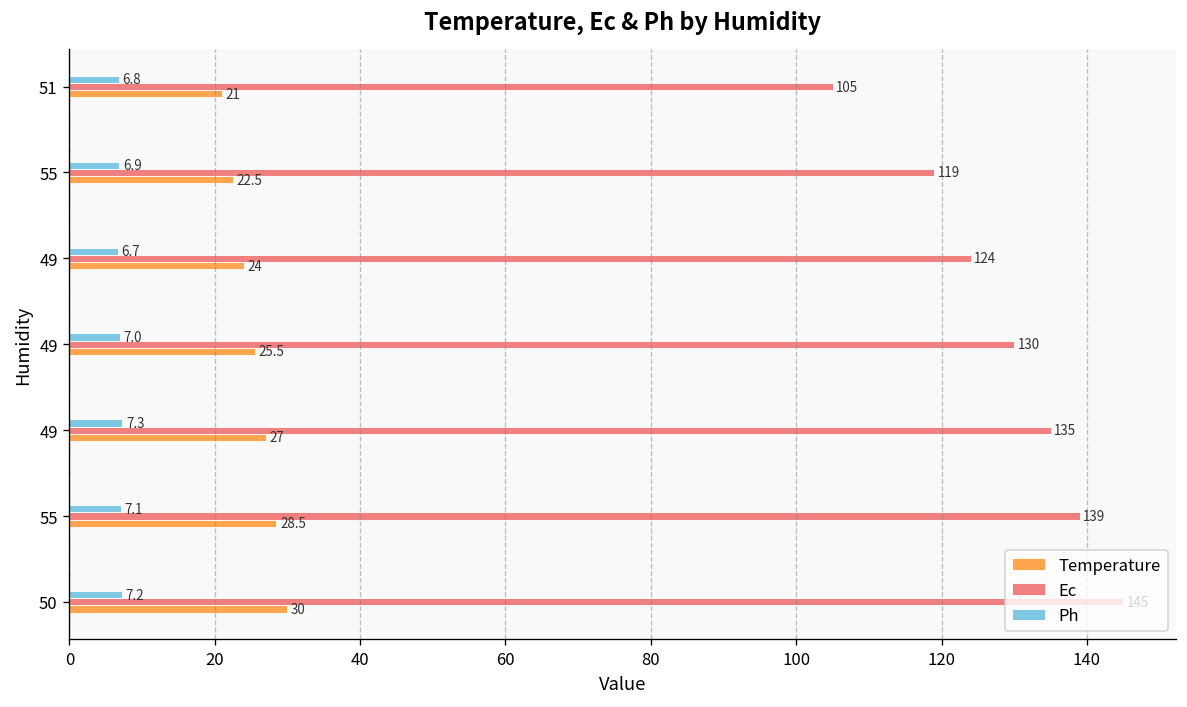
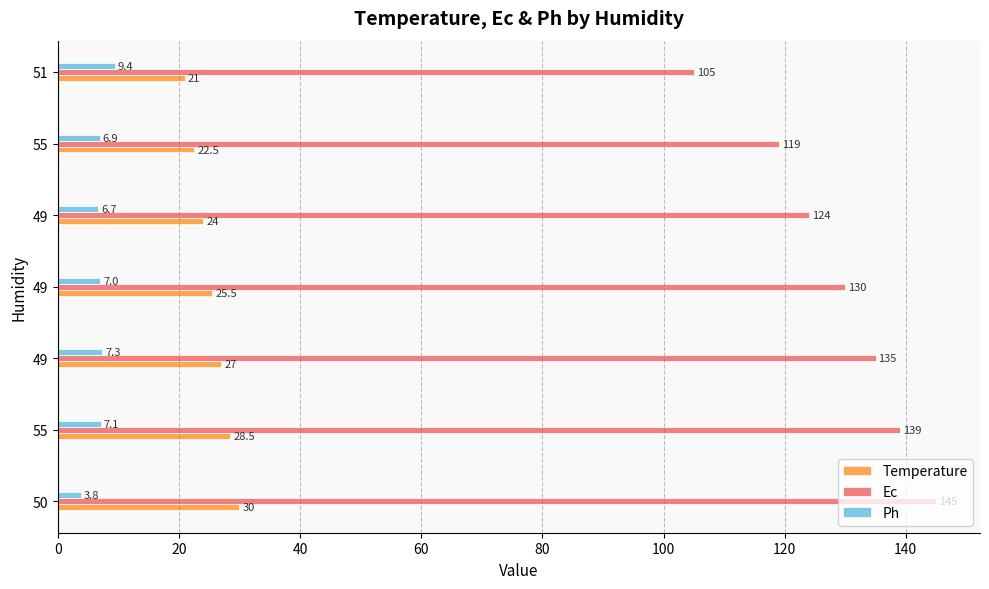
  {
    "Temperature": {
      "51": 21,
      "50": 30
    },
    "Ec": {
      "51": 105
    },
    "Ph": {
-     "51": 6.8,
-     "50": 7.2
+     "51": 9.4,
+     "50": 3.8
    }
  }
